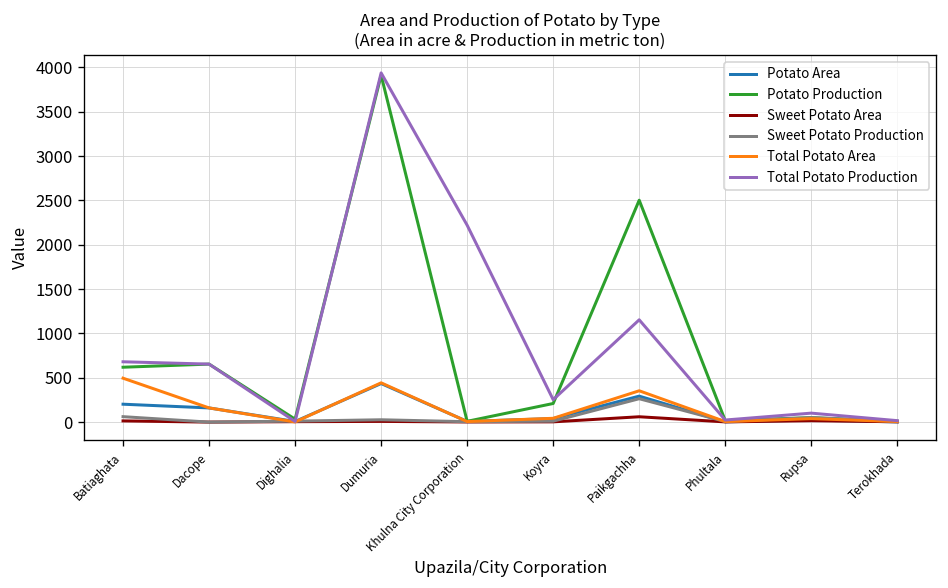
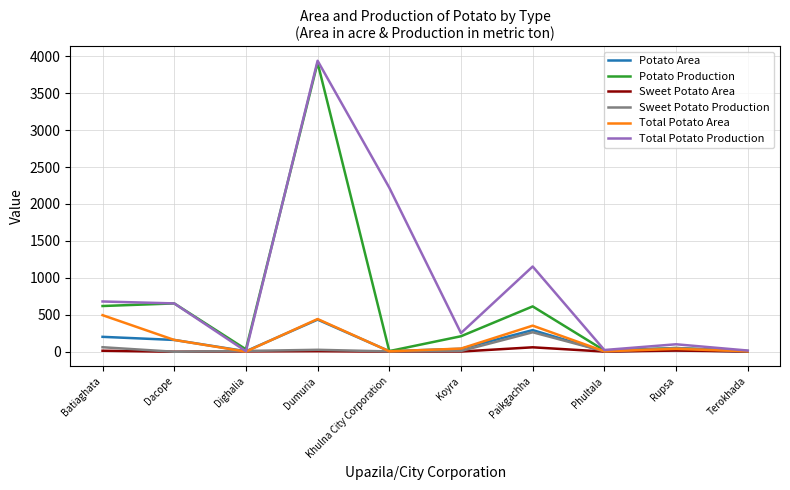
  {
    "Potato Area": {
      "Batiaghata": 200
    },
    "Potato Production": {
      "Batiaghata": 600,
      "Koyra": 200,
-     "Paikgachha": 2500
+     "Paikgachha": 600
    },
    "Sweet Potato Area": {
      "Batiaghata": 0,
      "Paikgachha": 100
    },
    "Sweet Potato Production": {
      "Batiaghata": 100
    },
    "Total Potato Area": {
      "Batiaghata": 500,
      "Paikgachha": 400
    },
    "Total Potato Production": {
      "Batiaghata": 700,
      "Khulna City Corporation": 2200,
      "Koyra": 300,
      "Paikgachha": 1200,
      "Rupsa": 100
    }
  }
